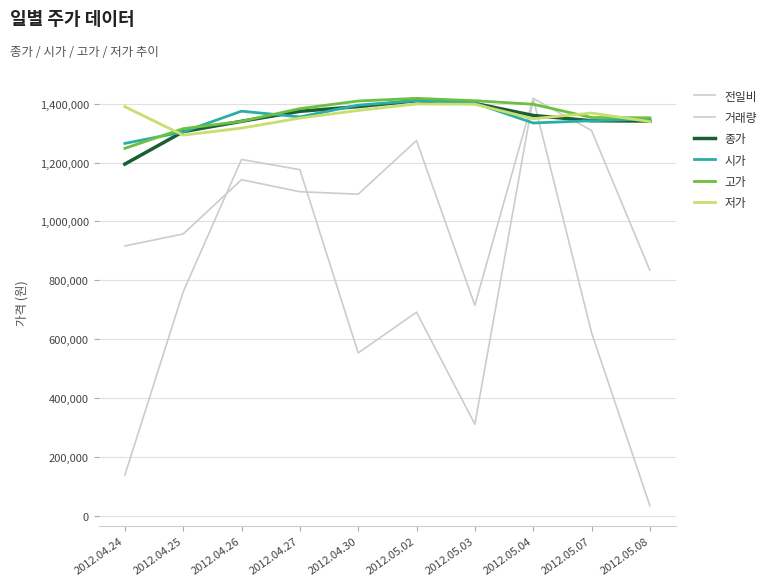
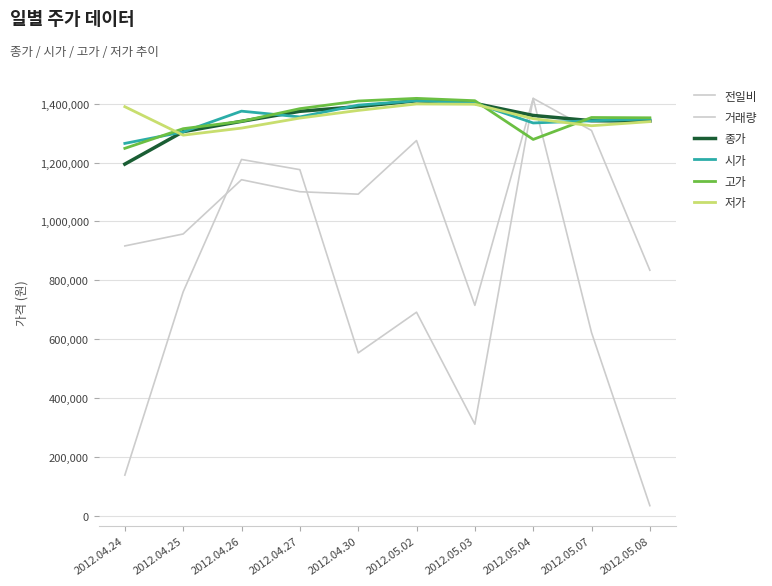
  {
    "종가": {
      "2012.04.24": "1,190,000",
      "2012.04.27": "1,370,000",
      "2012.05.04": "1,360,000"
    },
    "시가": {
      "2012.04.24": "1,270,000",
      "2012.04.26": "1,370,000",
      "2012.05.04": "1,330,000"
    },
    "고가": {
      "2012.04.24": "1,250,000",
      "2012.04.25": "1,320,000",
      "2012.04.27": "1,380,000",
      "2012.04.30": "1,410,000",
-     "2012.05.04": "1,400,000",
+     "2012.05.04": "1,280,000",
      "2012.05.07": "1,350,000"
    },
    "저가": {
      "2012.04.24": "1,390,000",
      "2012.04.25": "1,290,000",
      "2012.04.26": "1,320,000",
      "2012.04.30": "1,380,000",
      "2012.05.02": "1,400,000",
      "2012.05.04": "1,350,000",
-     "2012.05.07": "1,370,000"
+     "2012.05.07": "1,330,000"
    }
  }
